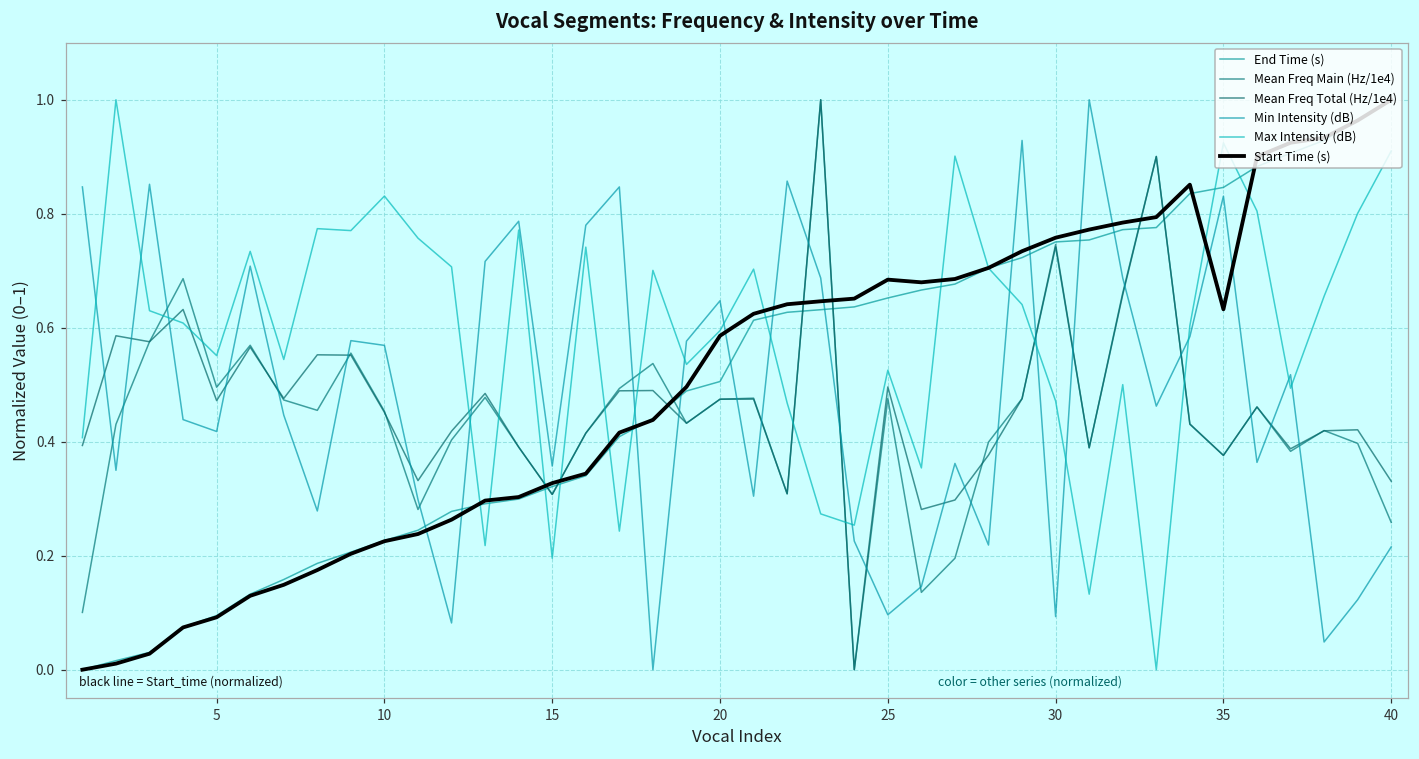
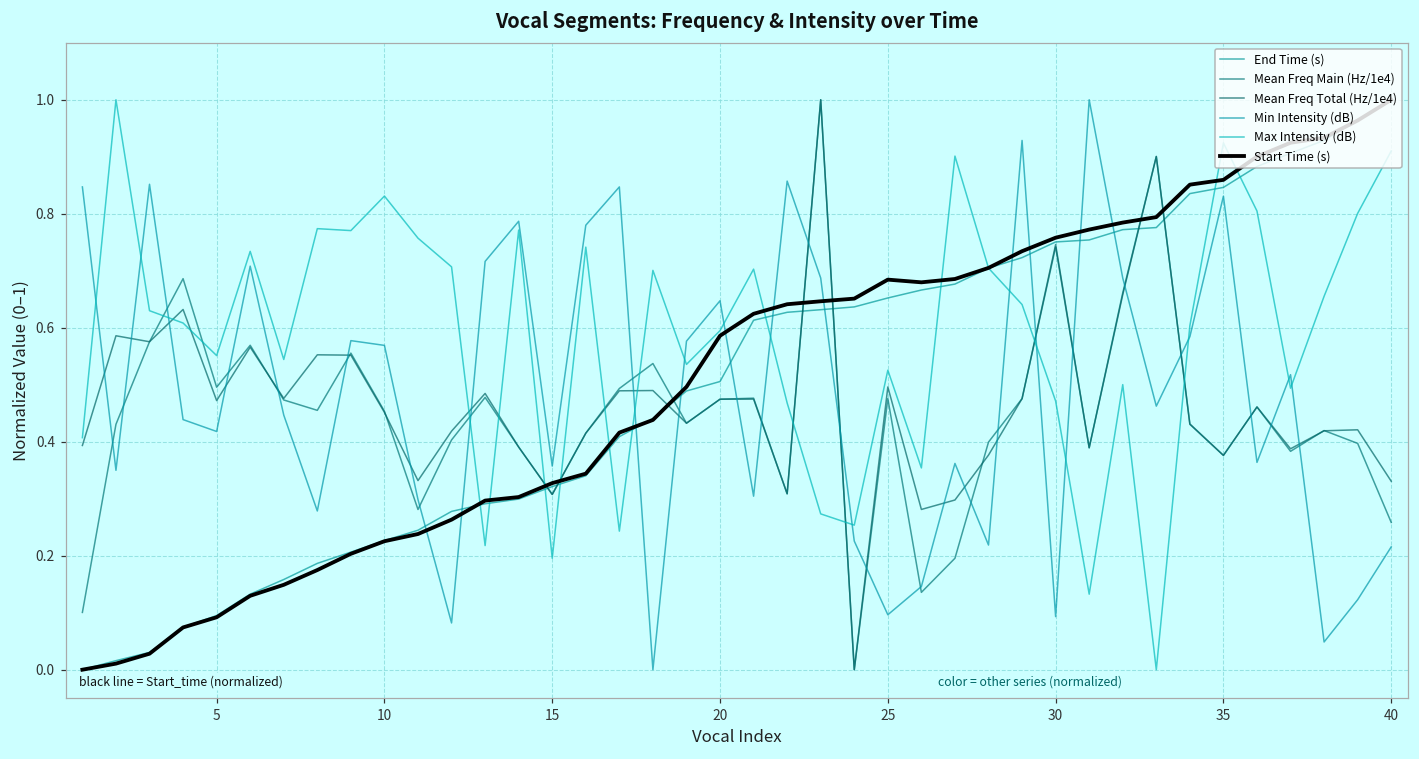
  {
    "Start Time (s)": {
      "15": 0.33,
      "20": 0.59,
      "25": 0.68,
      "30": 0.76,
-     "35": 0.63
+     "35": 0.86
    }
  }
